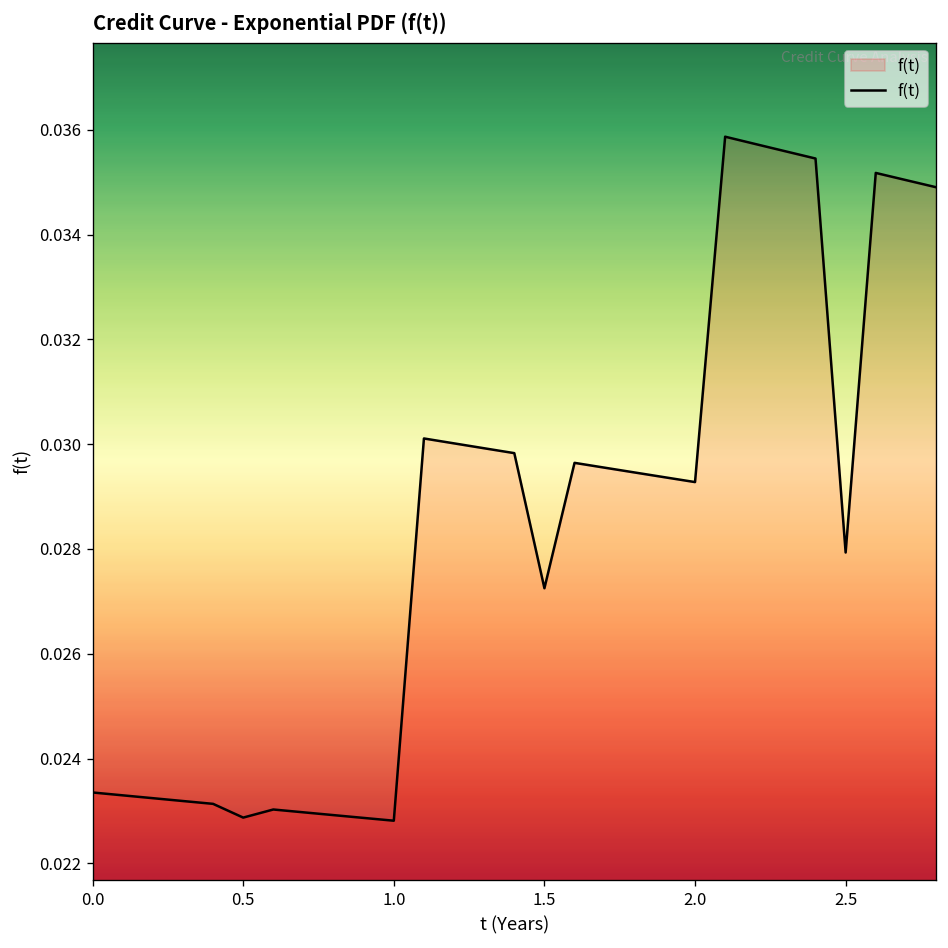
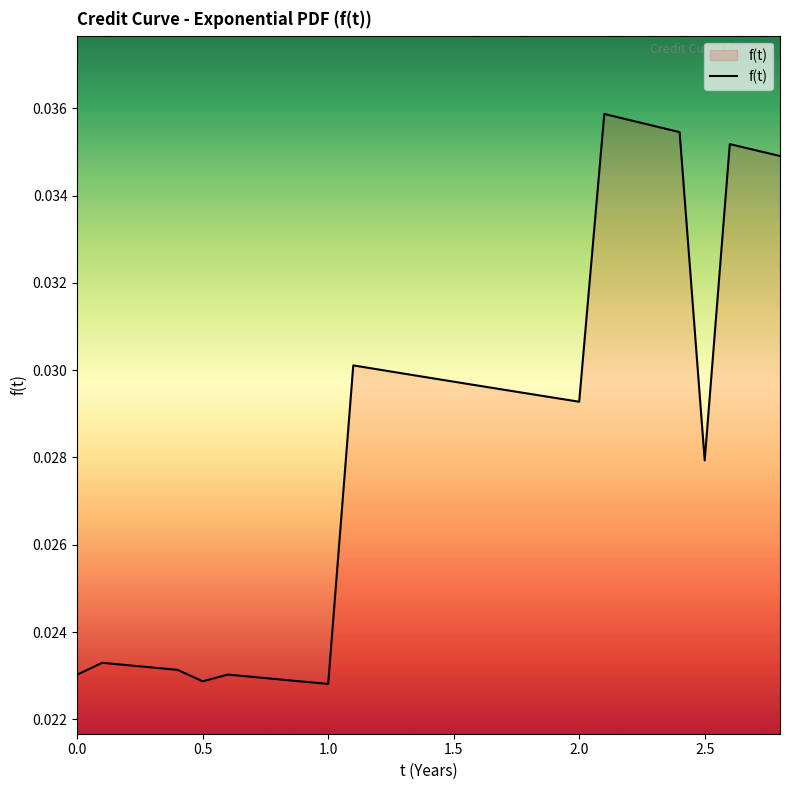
  {
-   "0.0": 0.0234,
+   "0.0": 0.0230,
    "0.5": 0.0229,
    "1.0": 0.0228,
-   "1.5": 0.0273,
+   "1.5": 0.0297,
    "2.0": 0.0293,
    "2.5": 0.0279
  }
